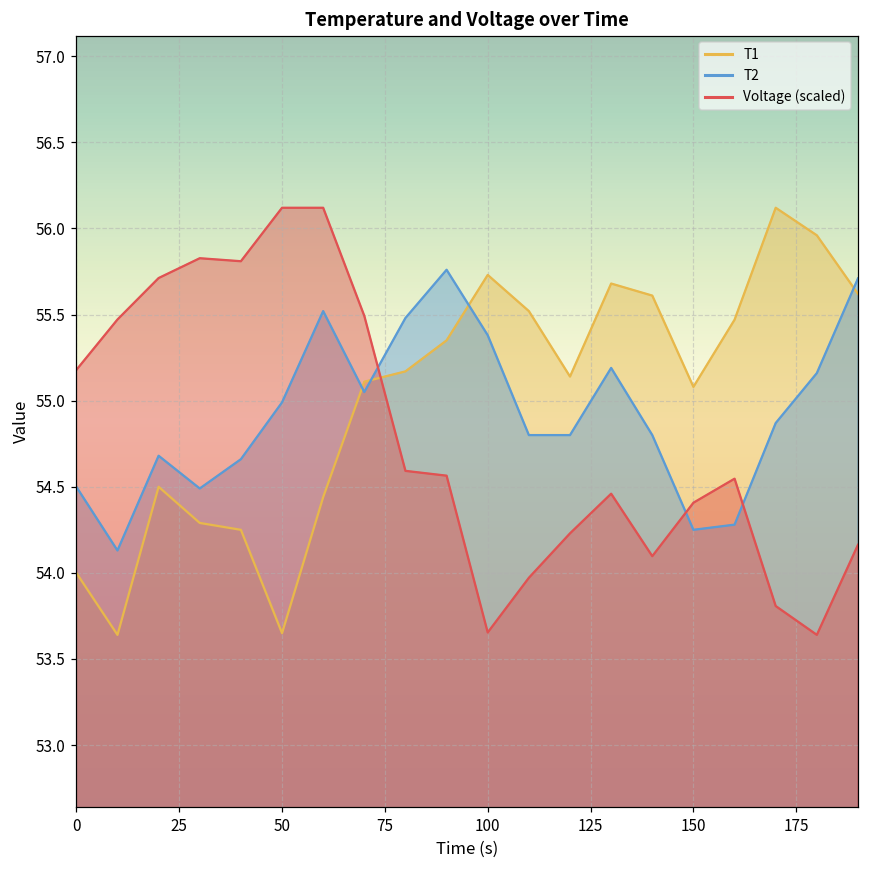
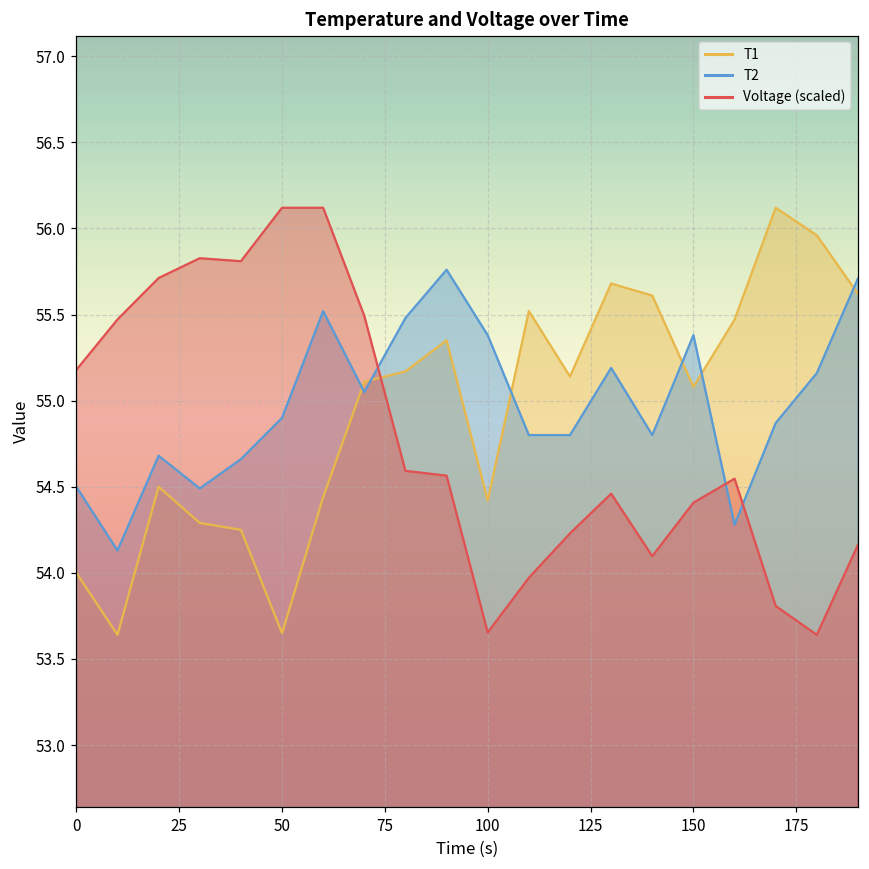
  {
    "T1": {
      "0": 54.00,
      "50": 53.65,
-     "100": 55.73,
+     "100": 54.42,
      "150": 55.08
    },
    "T2": {
      "0": 54.50,
-     "50": 54.99,
+     "50": 54.90,
      "100": 55.38,
-     "150": 54.25
+     "150": 55.38
    }
  }
